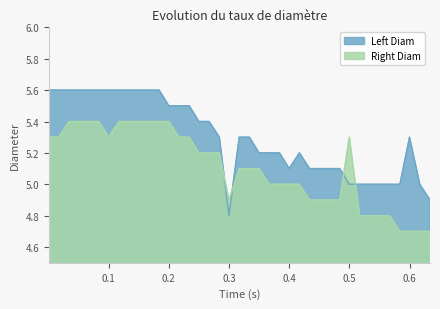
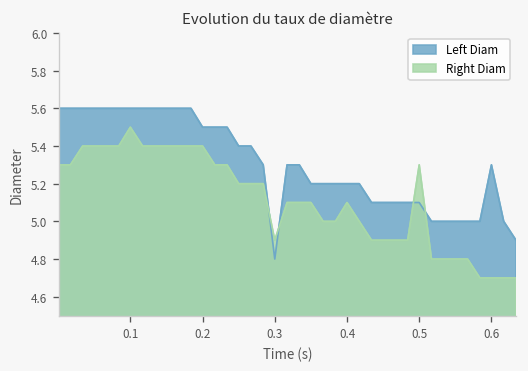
  {
    "Left Diam": {
      "0.1": 5.6,
      "0.2": 5.5,
      "0.3": 4.8,
-     "0.4": 5.1,
-     "0.5": 5.0,
+     "0.4": 5.2,
+     "0.5": 5.1,
      "0.6": 5.3
    },
    "Right Diam": {
-     "0.1": 5.3,
+     "0.1": 5.5,
      "0.2": 5.4,
      "0.3": 4.9,
-     "0.4": 5.0,
+     "0.4": 5.1,
      "0.5": 5.3,
      "0.6": 4.7
    }
  }
